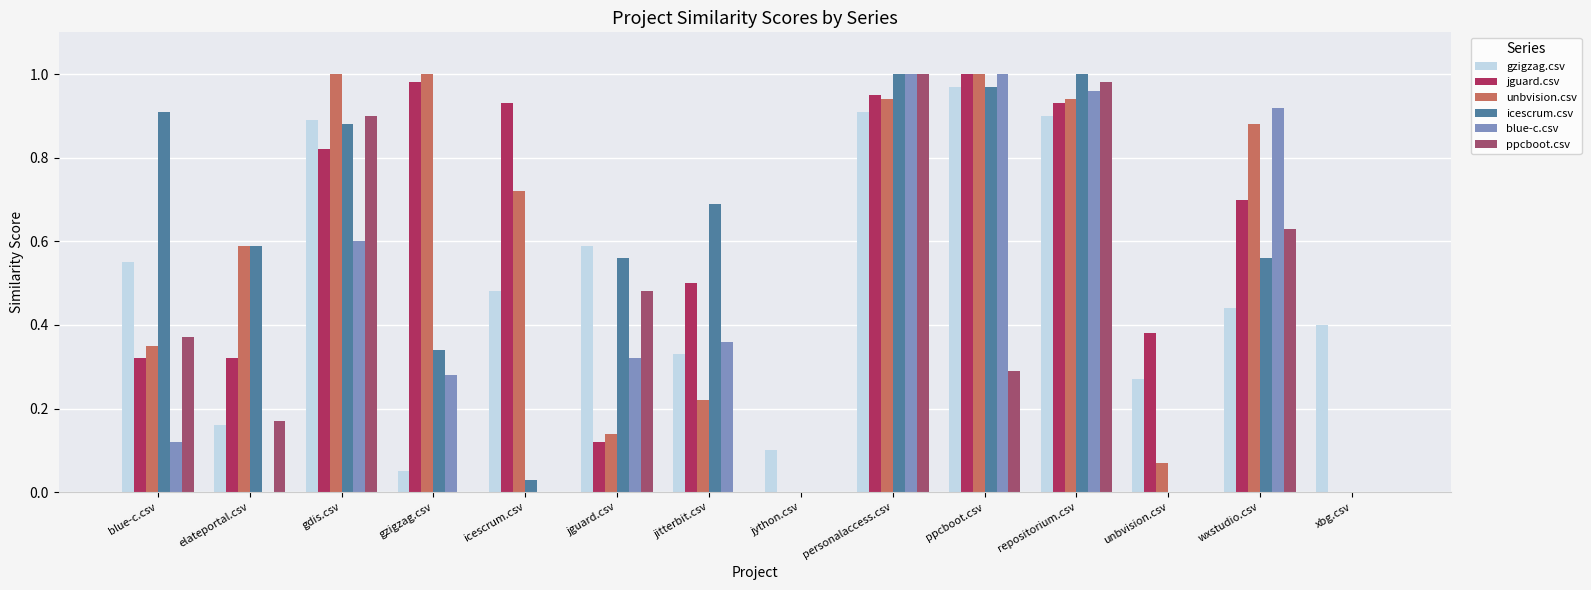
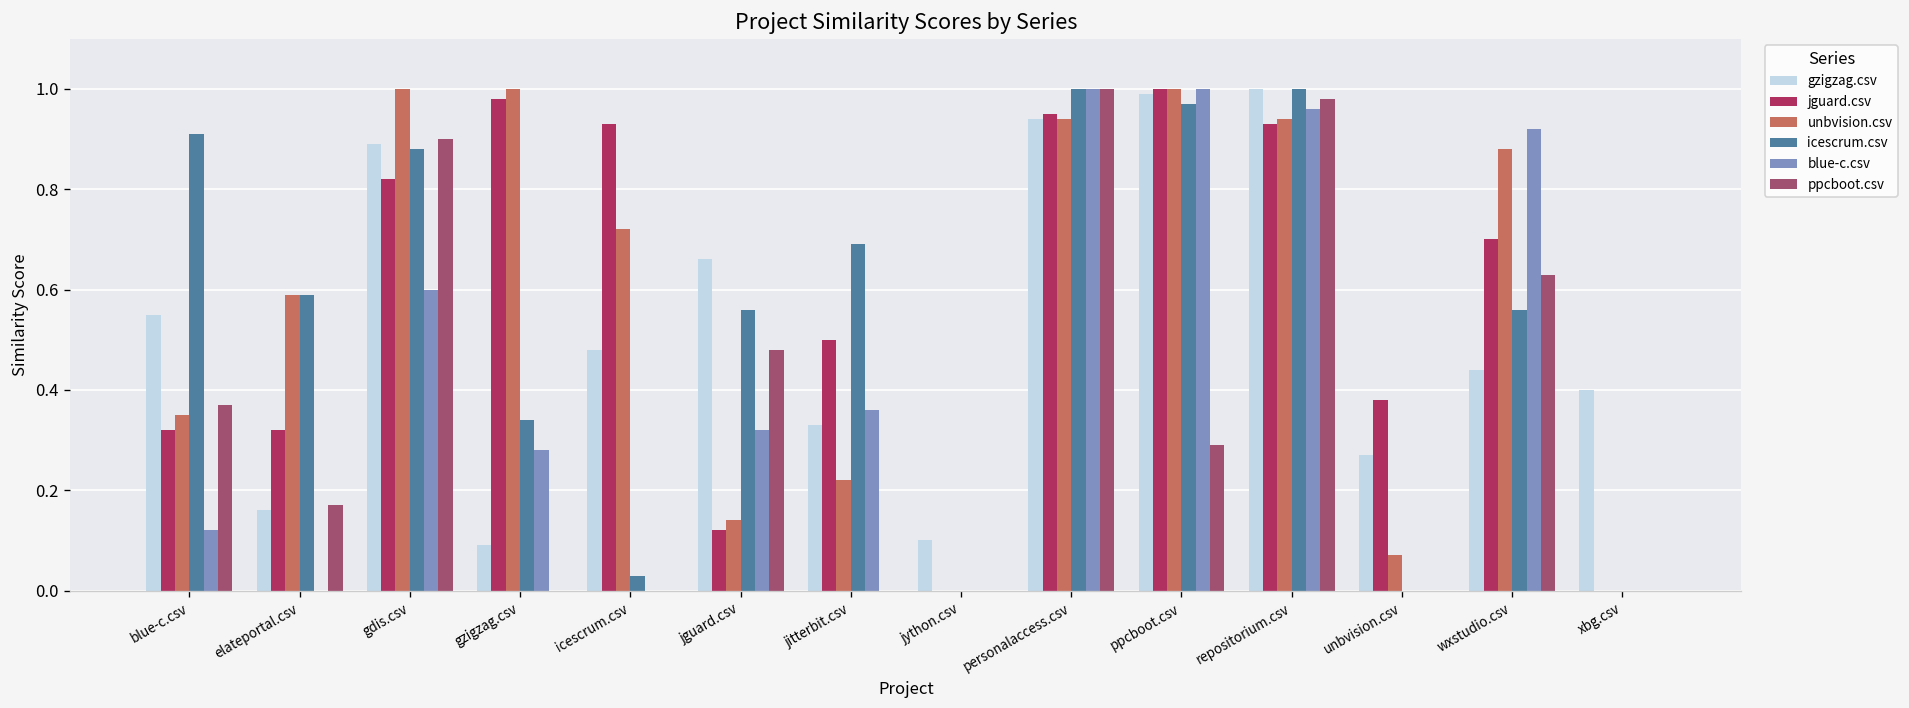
  {
    "gzigzag.csv": {
      "blue-c.csv": 0.55,
      "elateportal.csv": 0.16,
      "gdis.csv": 0.89,
-     "gzigzag.csv": 0.05,
+     "gzigzag.csv": 0.09,
      "icescrum.csv": 0.48,
-     "jguard.csv": 0.59,
+     "jguard.csv": 0.66,
      "jitterbit.csv": 0.33,
      "jython.csv": 0.10,
-     "personalaccess.csv": 0.91,
-     "ppcboot.csv": 0.97,
-     "repositorium.csv": 0.9,
+     "personalaccess.csv": 0.94,
+     "ppcboot.csv": 0.99,
+     "repositorium.csv": 1.0,
      "unbvision.csv": 0.27,
      "wxstudio.csv": 0.44,
      "xbg.csv": 0.40
    }
  }
